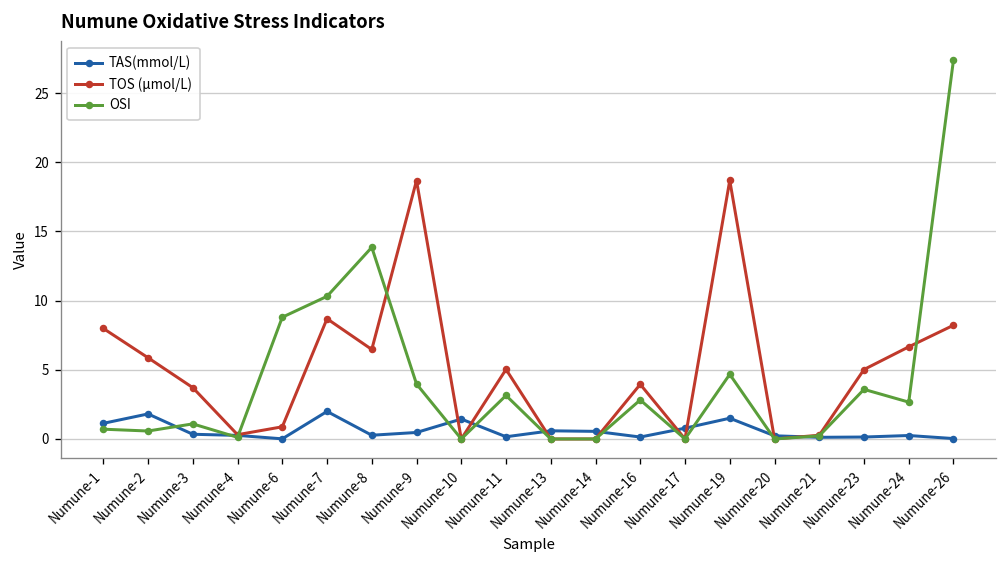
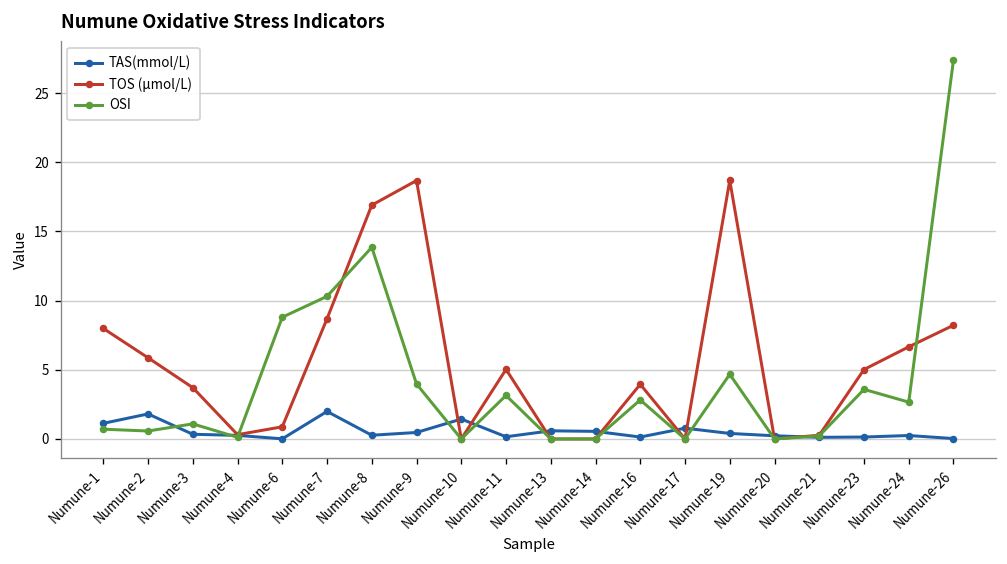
  {
    "TAS(mmol/L)": {
      "Numune-1": 1.1,
      "Numune-2": 1.8,
      "Numune-3": 0.3,
      "Numune-6": 0.0,
      "Numune-7": 2.0,
      "Numune-8": 0.3,
      "Numune-9": 0.5,
      "Numune-10": 1.4,
      "Numune-11": 0.2,
      "Numune-13": 0.6,
      "Numune-14": 0.6,
      "Numune-16": 0.1,
      "Numune-17": 0.8,
-     "Numune-19": 1.5,
+     "Numune-19": 0.4,
      "Numune-20": 0.2,
      "Numune-23": 0.1,
      "Numune-24": 0.3,
      "Numune-26": 0.0
    },
    "TOS (µmol/L)": {
      "Numune-1": 8.0,
      "Numune-2": 5.9,
      "Numune-3": 3.7,
      "Numune-6": 0.9,
      "Numune-7": 8.7,
-     "Numune-8": 6.5,
+     "Numune-8": 16.9,
      "Numune-9": 18.7,
      "Numune-11": 5.0,
      "Numune-16": 4.0,
      "Numune-19": 18.7,
      "Numune-23": 5.0,
      "Numune-24": 6.7,
      "Numune-26": 8.2
    },
    "OSI": {
      "Numune-1": 0.7,
      "Numune-2": 0.6,
      "Numune-3": 1.1,
      "Numune-6": 8.8,
      "Numune-7": 10.3,
      "Numune-8": 13.9,
      "Numune-9": 4.0,
      "Numune-11": 3.1,
      "Numune-16": 2.8,
      "Numune-19": 4.7,
      "Numune-23": 3.6,
      "Numune-24": 2.7,
      "Numune-26": 27.4
    }
  }
